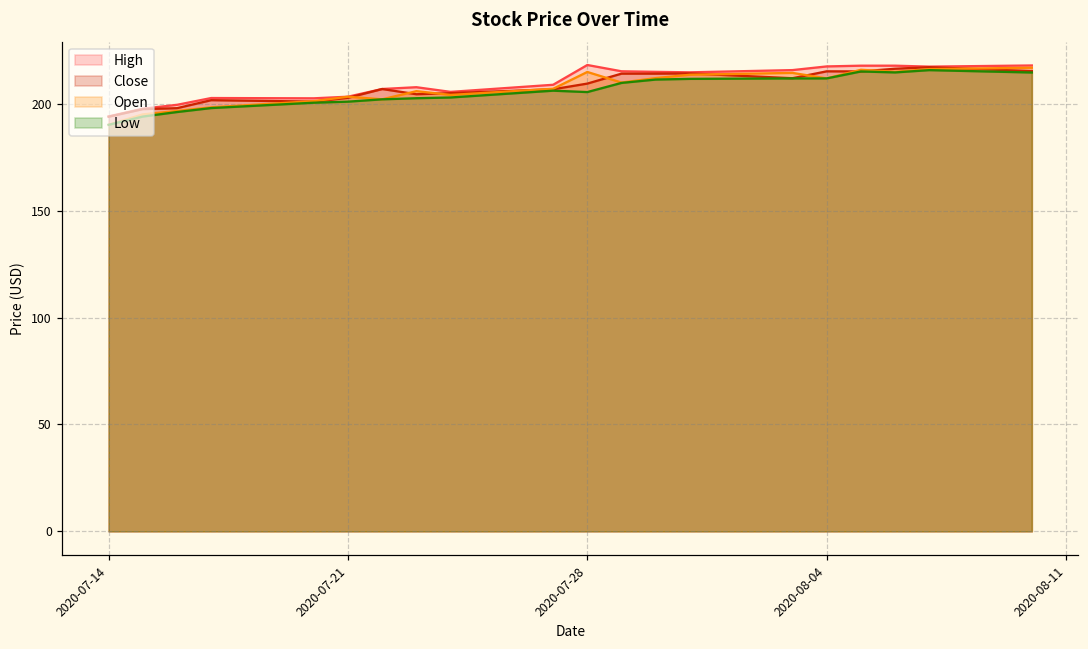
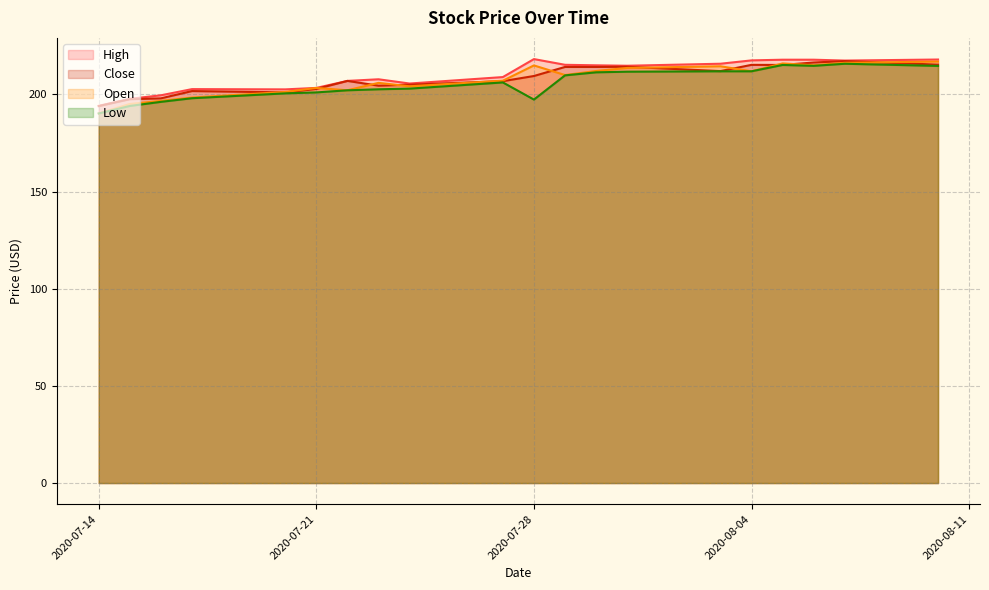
  {
    "Low": {
      "2020-07-21": 201,
-     "2020-07-28": 205
+     "2020-07-28": 197
    }
  }
